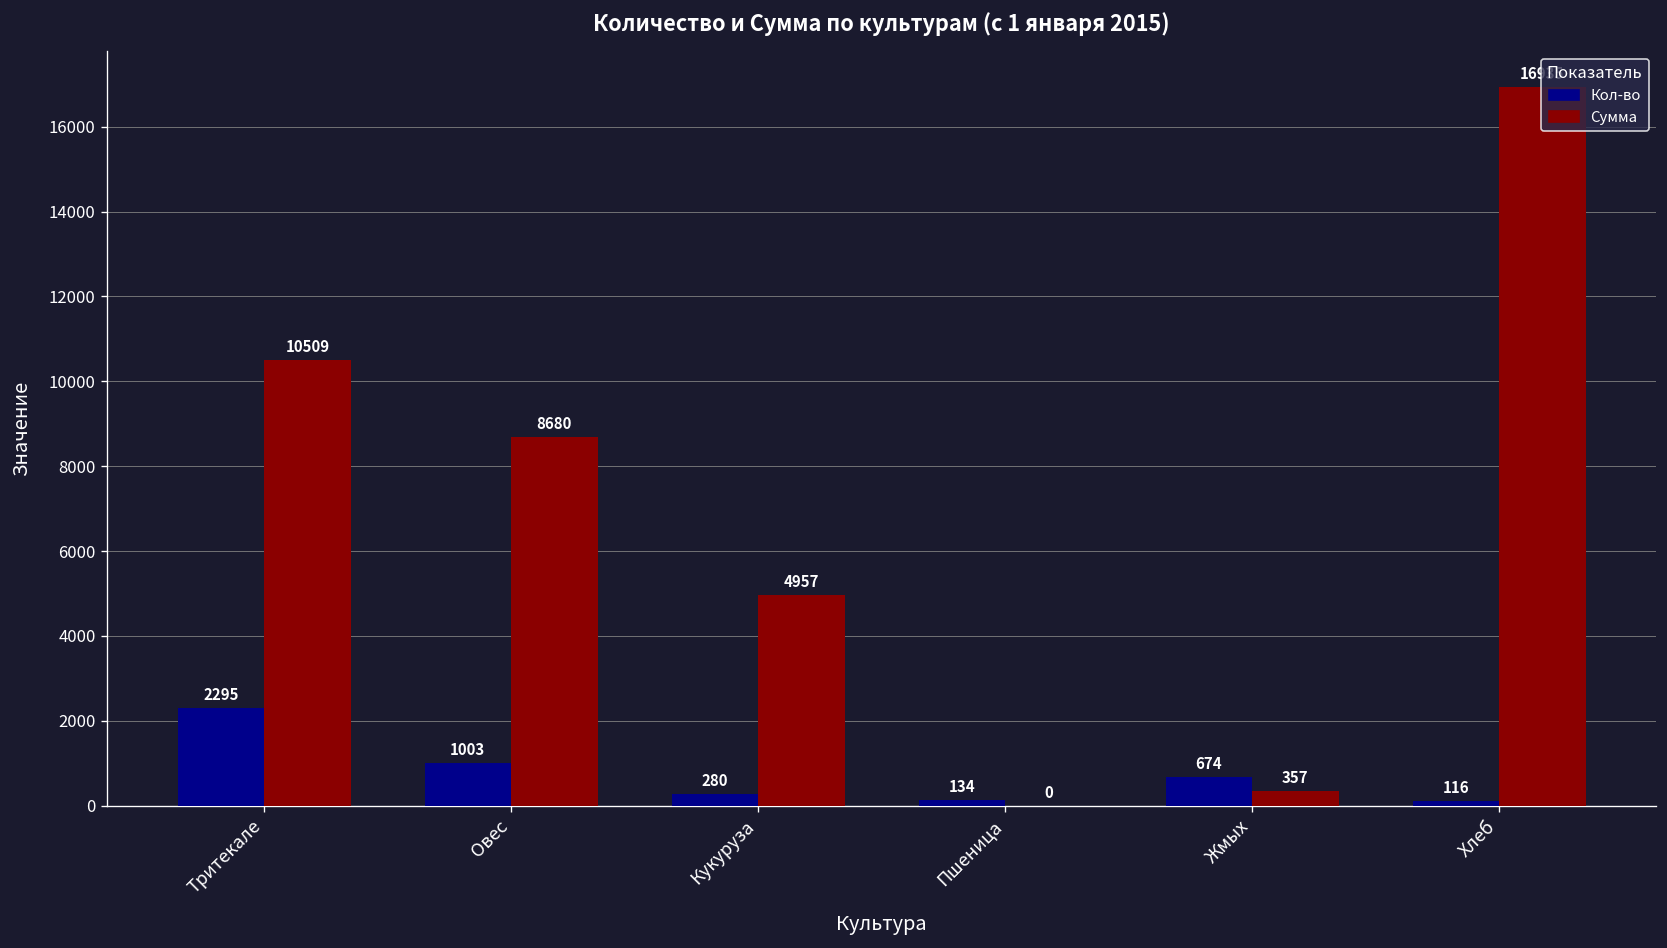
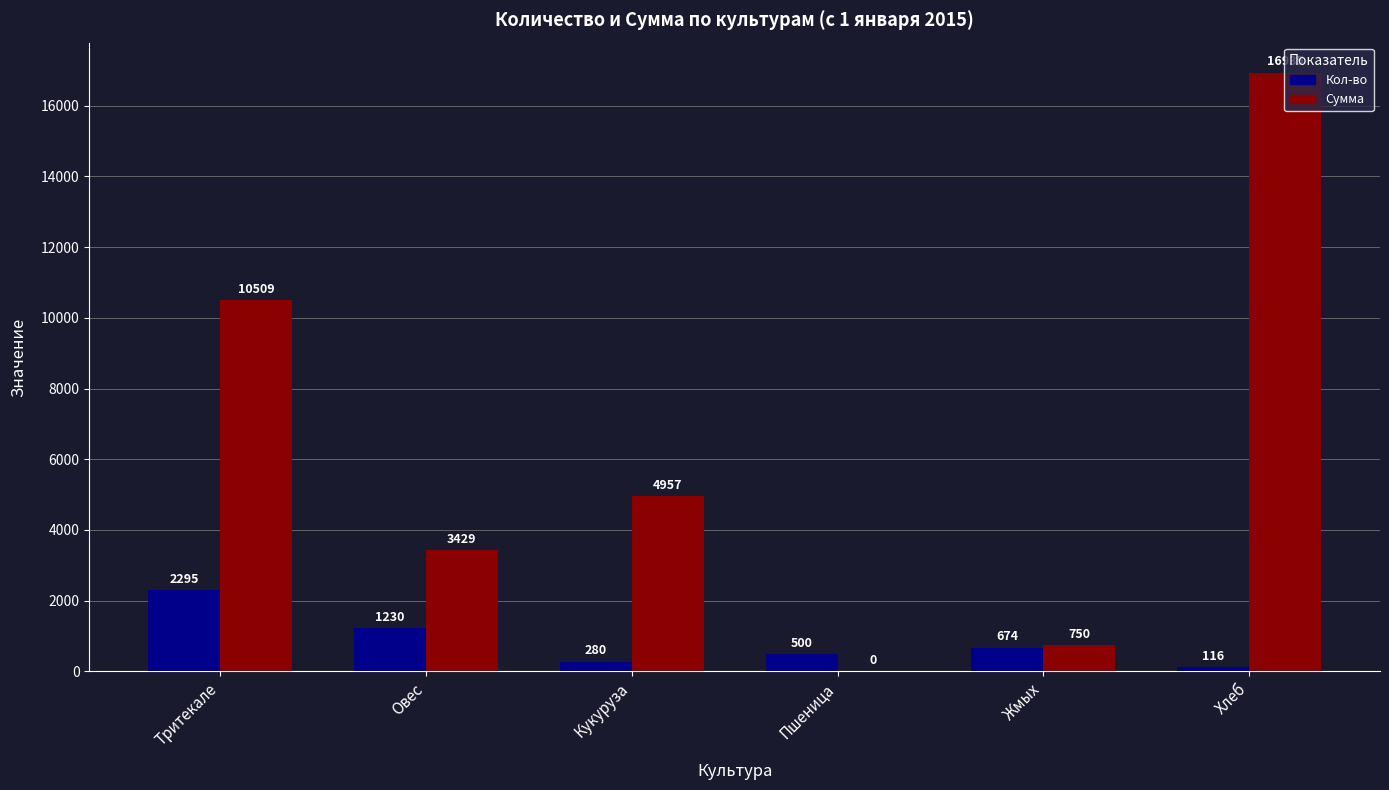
  {
    "Кол-во": {
      "Тритекале": 2295,
-     "Овес": 1003,
+     "Овес": 1230,
      "Кукуруза": 280,
-     "Пшеница": 134,
+     "Пшеница": 500,
      "Жмых": 674,
      "Хлеб": 116
    },
    "Сумма": {
      "Тритекале": 10509,
-     "Овес": 8680,
+     "Овес": 3429,
      "Кукуруза": 4957,
      "Пшеница": 0,
-     "Жмых": 357
+     "Жмых": 750
    }
  }
